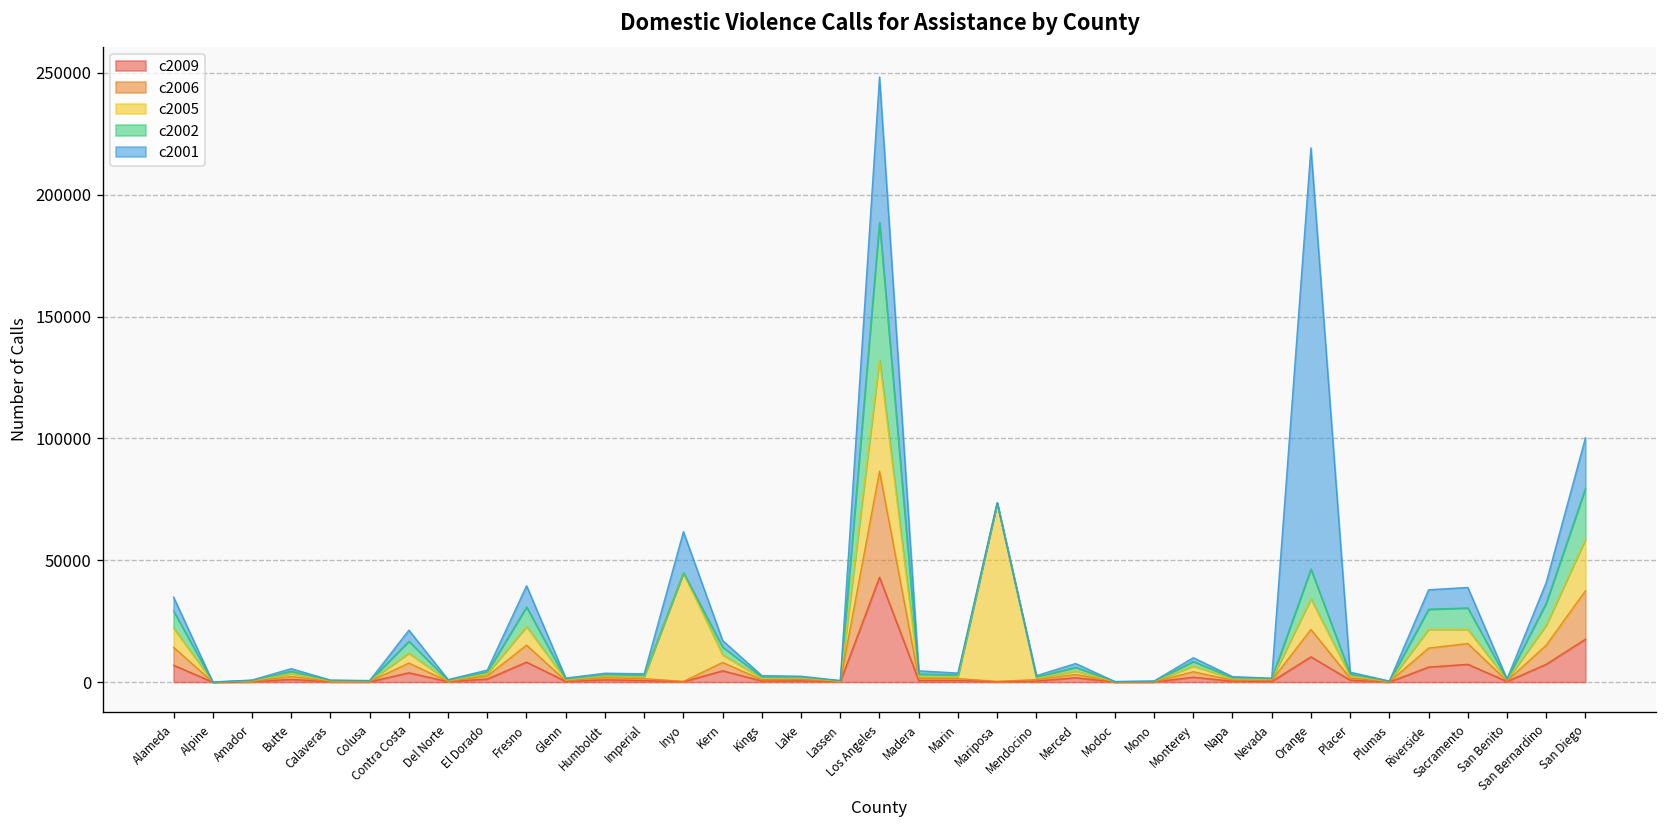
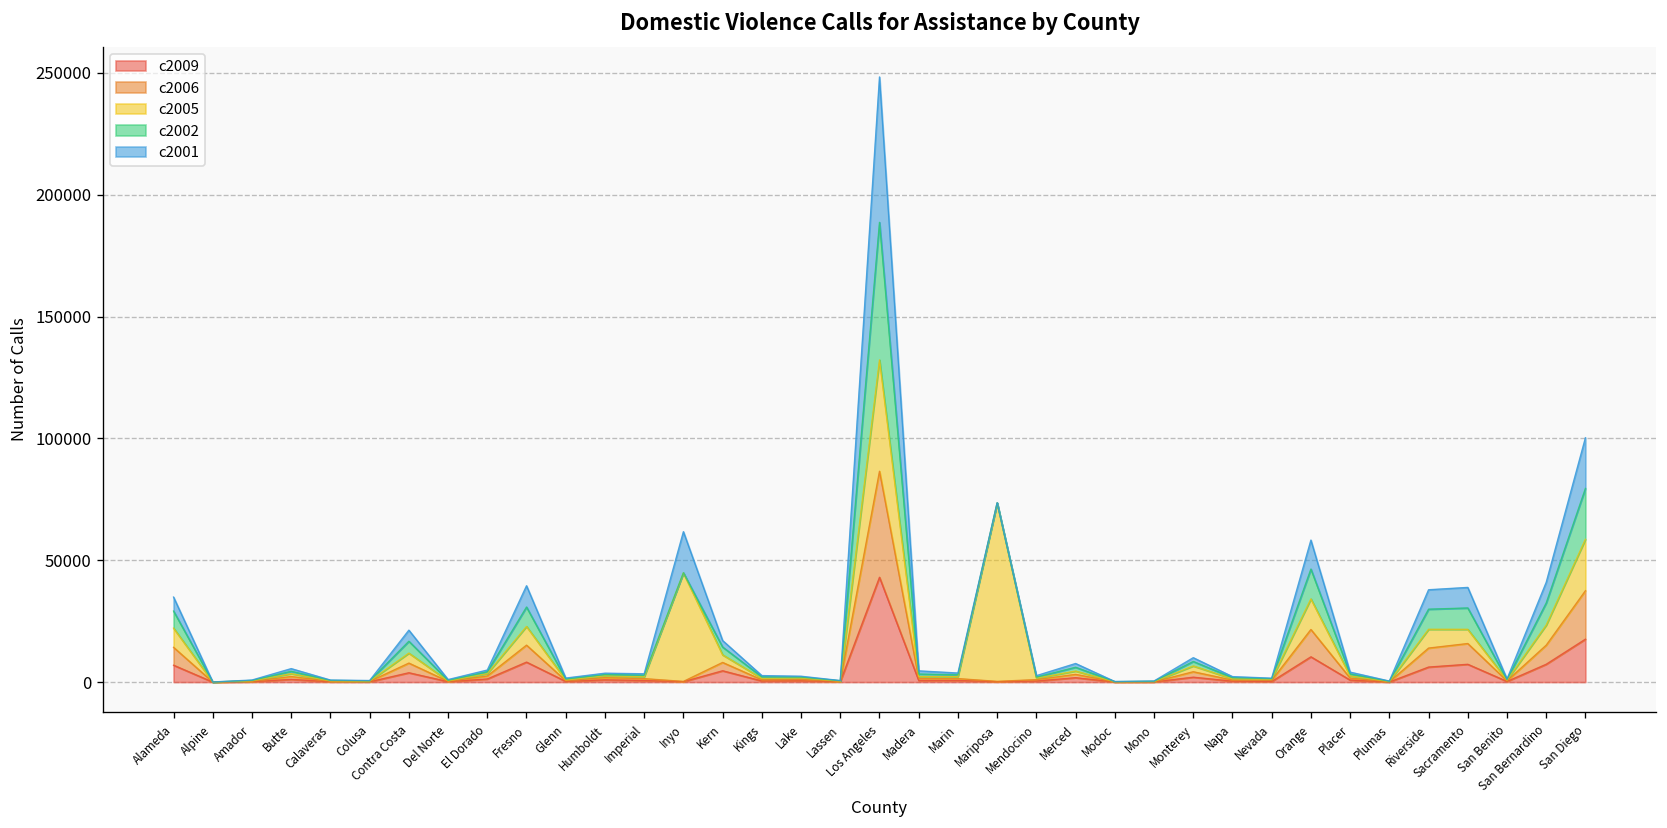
  {
    "c2005": {
      "Alameda": 8000,
      "Contra Costa": 4000,
      "Fresno": 8000,
      "Kern": 3000,
      "Los Angeles": 46000,
      "Merced": 1000,
      "Monterey": 2000,
      "Orange": 13000,
      "Riverside": 8000,
      "Sacramento": 6000,
      "San Bernardino": 8000,
      "San Diego": 21000
    },
    "c2002": {
      "Alameda": 7000,
      "Contra Costa": 5000,
      "Fresno": 8000,
      "Kern": 3000,
      "Los Angeles": 56000,
      "Merced": 2000,
      "Monterey": 2000,
      "Orange": 12000,
      "Riverside": 8000,
      "Sacramento": 9000,
      "San Bernardino": 9000,
      "San Diego": 21000
    },
    "c2001": {
      "Alameda": 6000,
      "Contra Costa": 5000,
      "Fresno": 9000,
      "Inyo": 17000,
      "Kern": 3000,
      "Los Angeles": 60000,
      "Madera": 1000,
      "Merced": 2000,
      "Monterey": 2000,
-     "Orange": 173000,
+     "Orange": 12000,
      "Riverside": 8000,
      "Sacramento": 8000,
      "San Bernardino": 8000,
      "San Diego": 21000
    }
  }
